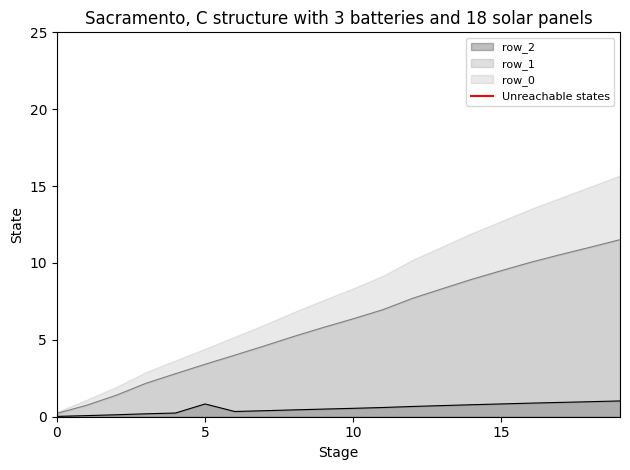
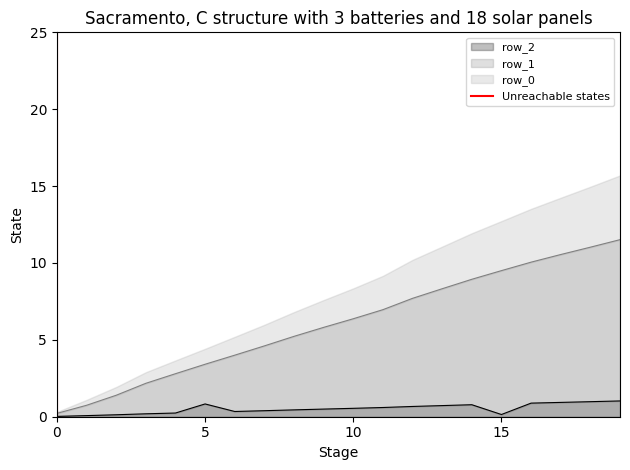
  {
    "row_2": {
      "0": 0.0,
      "5": 0.8,
      "10": 0.5,
-     "15": 0.8
+     "15": 0.1
    }
  }
